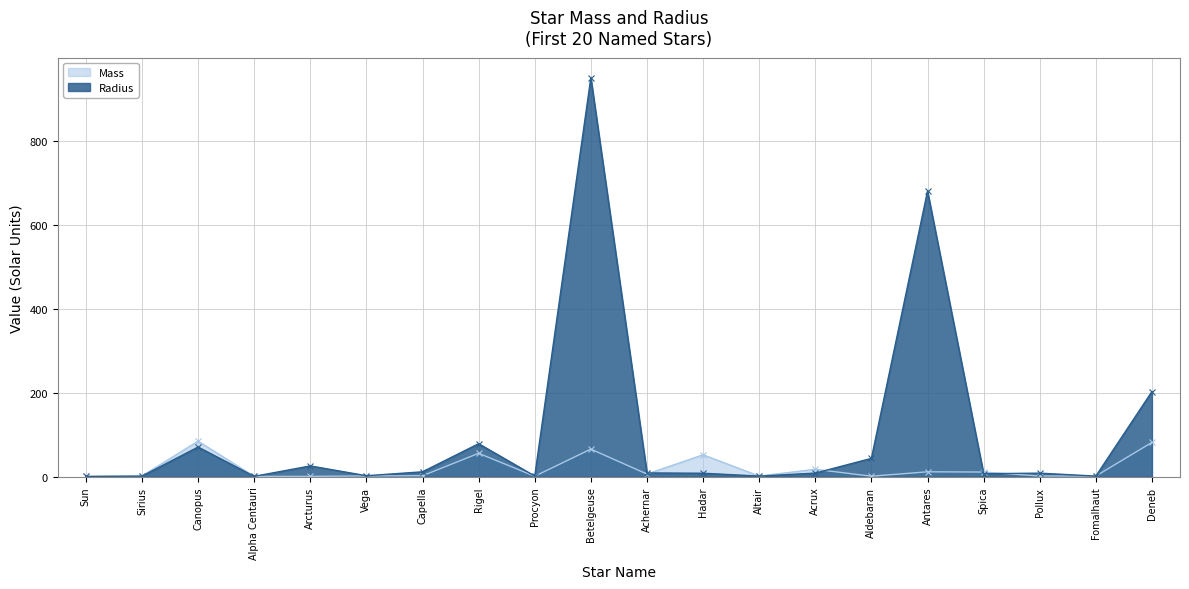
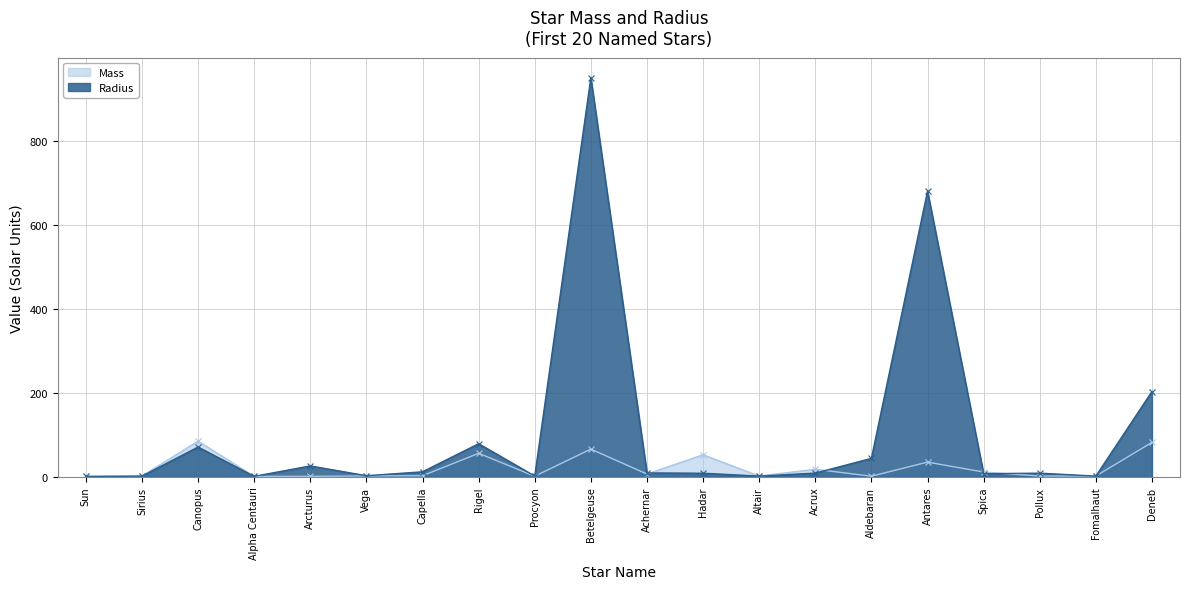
  {
    "Mass": {
      "Canopus": 90,
      "Arcturus": 0,
      "Capella": 0,
      "Rigel": 60,
      "Betelgeuse": 70,
      "Hadar": 50,
      "Acrux": 20,
      "Aldebaran": 0,
-     "Antares": 10,
+     "Antares": 40,
      "Pollux": 0,
      "Deneb": 80
    },
    "Radius": {
      "Canopus": 70,
      "Arcturus": 30,
      "Capella": 10,
      "Rigel": 80,
      "Betelgeuse": 950,
      "Hadar": 10,
      "Acrux": 10,
      "Aldebaran": 40,
      "Antares": 680,
      "Pollux": 10,
      "Deneb": 200
    }
  }
